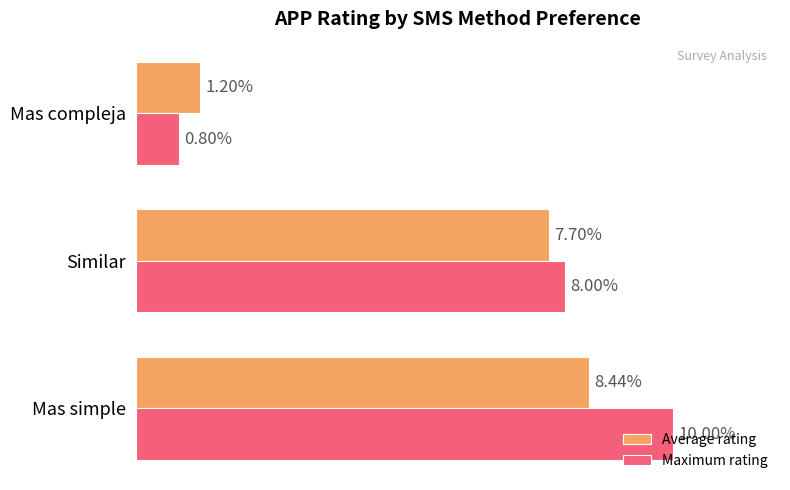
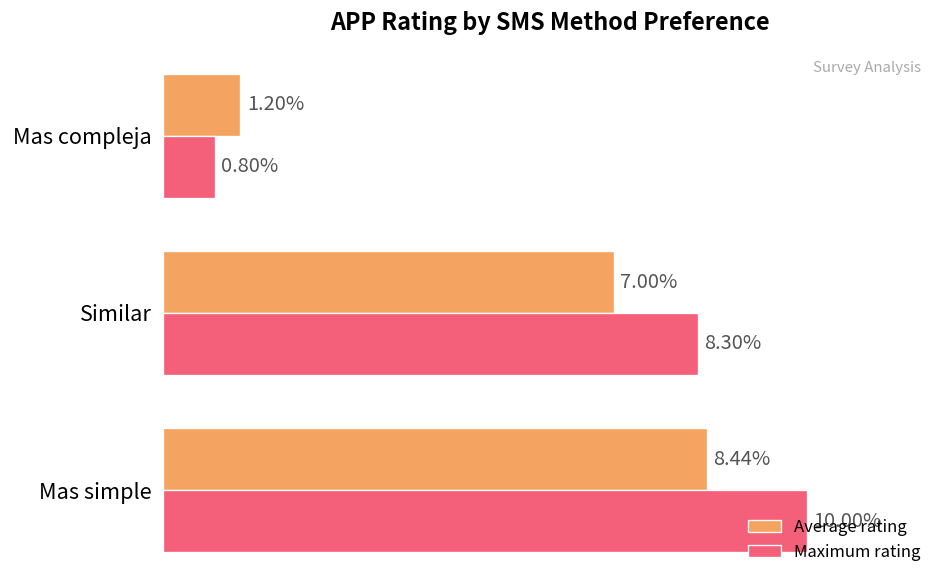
  {
    "Average rating": {
      "Mas compleja": "1.20%",
-     "Similar": "7.70%",
+     "Similar": "7.00%",
      "Mas simple": "8.44%"
    },
    "Maximum rating": {
      "Mas compleja": "0.80%",
-     "Similar": "8.00%",
+     "Similar": "8.30%",
      "Mas simple": "10.00%"
    }
  }
